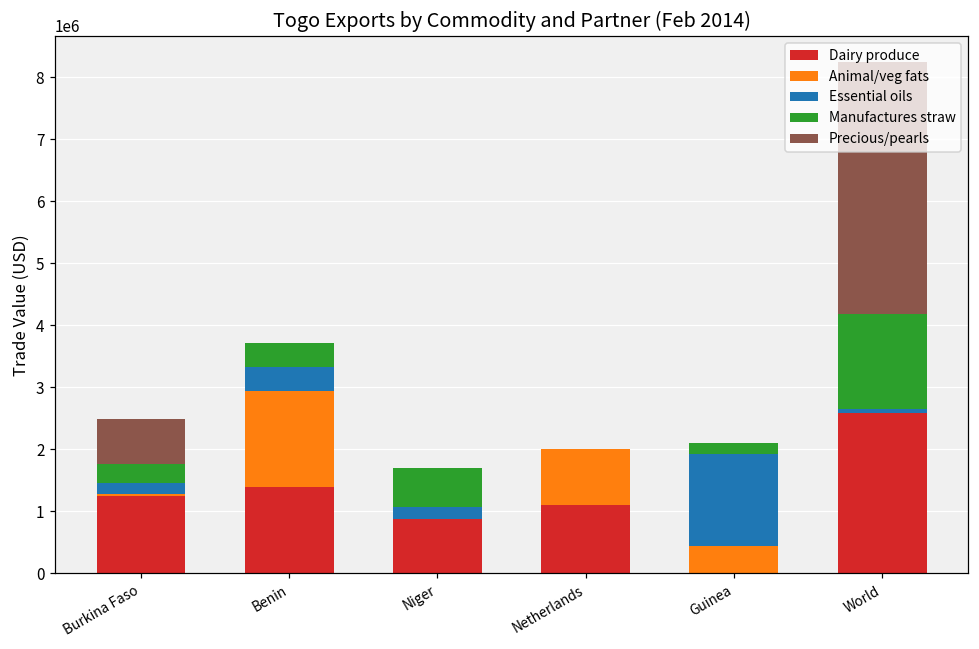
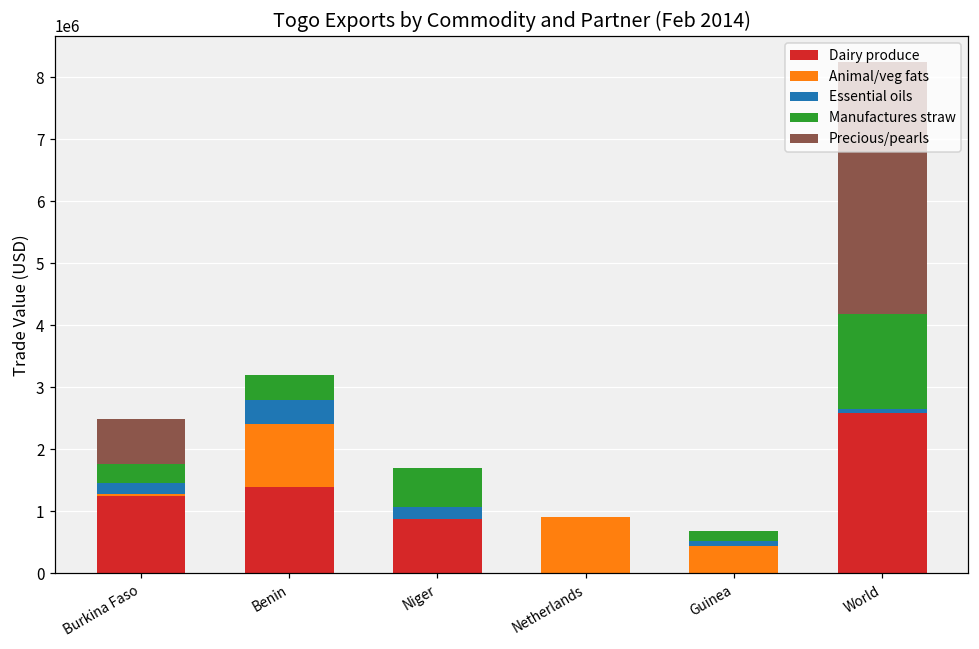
  {
    "Dairy produce": {
      "Burkina Faso": 1300000,
      "Benin": 1400000,
      "Niger": 900000,
-     "Netherlands": 1100000,
+     "Netherlands": 0,
      "Guinea": 0,
      "World": 2600000
    },
    "Animal/veg fats": {
-     "Benin": 1500000,
+     "Benin": 1000000,
      "Niger": 0,
      "Netherlands": 900000,
      "Guinea": 400000,
      "World": 0
    },
    "Essential oils": {
      "Burkina Faso": 200000,
      "Benin": 400000,
      "Niger": 200000,
      "Netherlands": 0,
-     "Guinea": 1500000,
+     "Guinea": 100000,
      "World": 100000
    },
    "Manufactures straw": {
      "Burkina Faso": 300000,
      "Benin": 400000,
      "Niger": 600000,
      "Netherlands": 0,
      "Guinea": 200000,
      "World": 1500000
    },
    "Precious/pearls": {
      "Burkina Faso": 700000,
      "Benin": 0,
      "Niger": 0,
      "Netherlands": 0,
      "Guinea": 0
    }
  }
